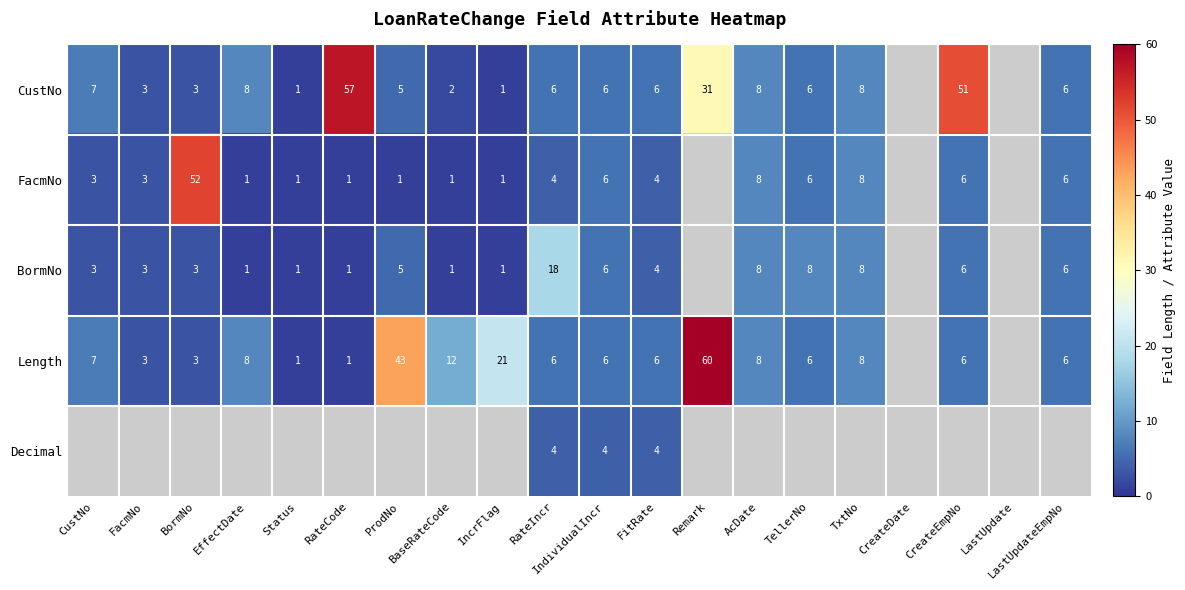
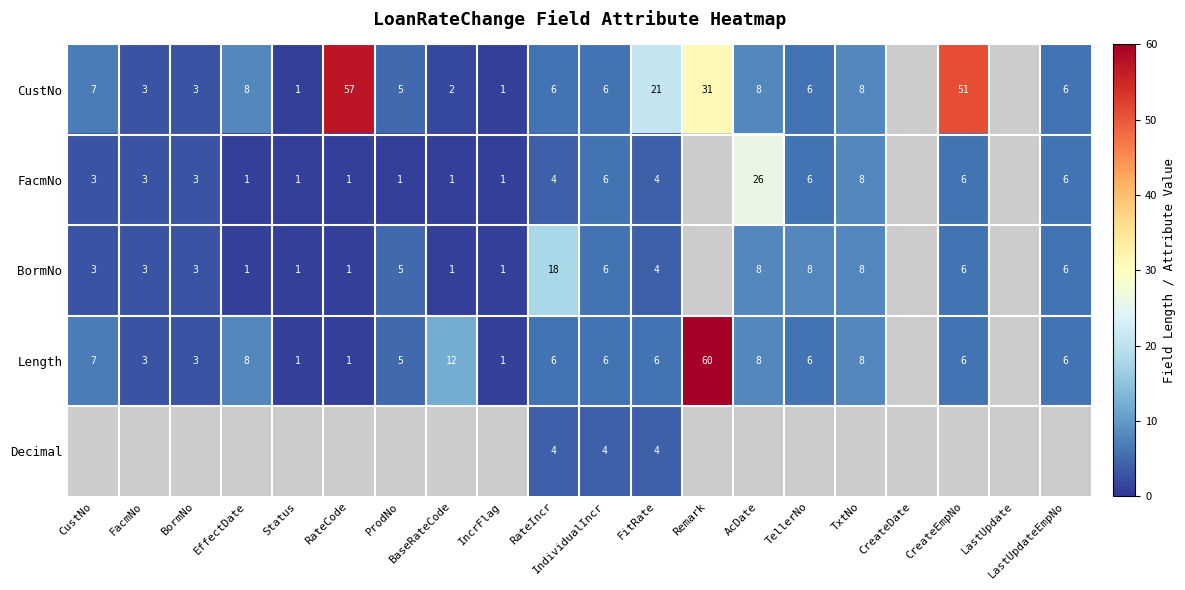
  {
    "CustNo": {
      "CustNo": 7,
      "FacmNo": 3,
      "BormNo": 3,
      "EffectDate": 8,
      "Status": 1,
      "RateCode": 57,
      "ProdNo": 5,
      "BaseRateCode": 2,
      "IncrFlag": 1,
      "RateIncr": 6,
      "IndividualIncr": 6,
-     "FitRate": 6,
+     "FitRate": 21,
      "Remark": 31,
      "AcDate": 8,
      "TellerNo": 6,
      "TxtNo": 8,
      "CreateEmpNo": 51,
      "LastUpdateEmpNo": 6
    },
    "FacmNo": {
      "CustNo": 3,
      "FacmNo": 3,
-     "BormNo": 52,
+     "BormNo": 3,
      "EffectDate": 1,
      "Status": 1,
      "RateCode": 1,
      "ProdNo": 1,
      "BaseRateCode": 1,
      "IncrFlag": 1,
      "RateIncr": 4,
      "IndividualIncr": 6,
      "FitRate": 4,
-     "AcDate": 8,
+     "AcDate": 26,
      "TellerNo": 6,
      "TxtNo": 8,
      "CreateEmpNo": 6,
      "LastUpdateEmpNo": 6
    },
    "BormNo": {
      "CustNo": 3,
      "FacmNo": 3,
      "BormNo": 3,
      "EffectDate": 1,
      "Status": 1,
      "RateCode": 1,
      "ProdNo": 5,
      "BaseRateCode": 1,
      "IncrFlag": 1,
      "RateIncr": 18,
      "IndividualIncr": 6,
      "FitRate": 4,
      "AcDate": 8,
      "TellerNo": 8,
      "TxtNo": 8,
      "CreateEmpNo": 6,
      "LastUpdateEmpNo": 6
    },
    "Length": {
      "CustNo": 7,
      "FacmNo": 3,
      "BormNo": 3,
      "EffectDate": 8,
      "Status": 1,
      "RateCode": 1,
-     "ProdNo": 43,
+     "ProdNo": 5,
      "BaseRateCode": 12,
-     "IncrFlag": 21,
+     "IncrFlag": 1,
      "RateIncr": 6,
      "IndividualIncr": 6,
      "FitRate": 6,
      "Remark": 60,
      "AcDate": 8,
      "TellerNo": 6,
      "TxtNo": 8,
      "CreateEmpNo": 6,
      "LastUpdateEmpNo": 6
    },
    "Decimal": {
      "RateIncr": 4,
      "IndividualIncr": 4,
      "FitRate": 4
    }
  }
